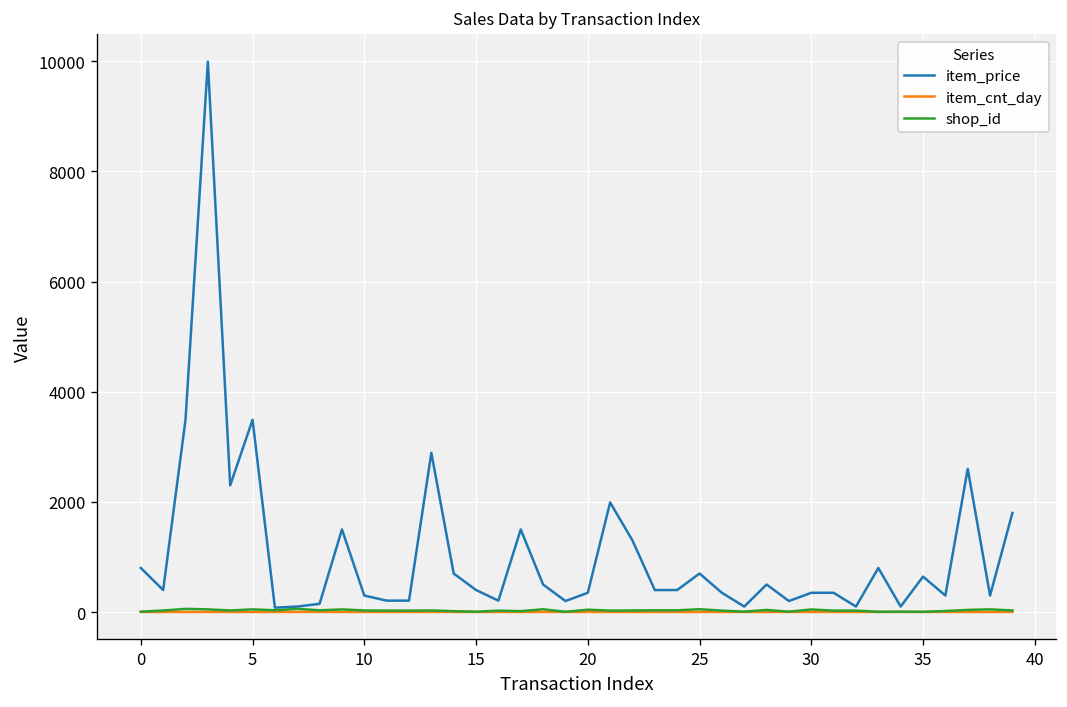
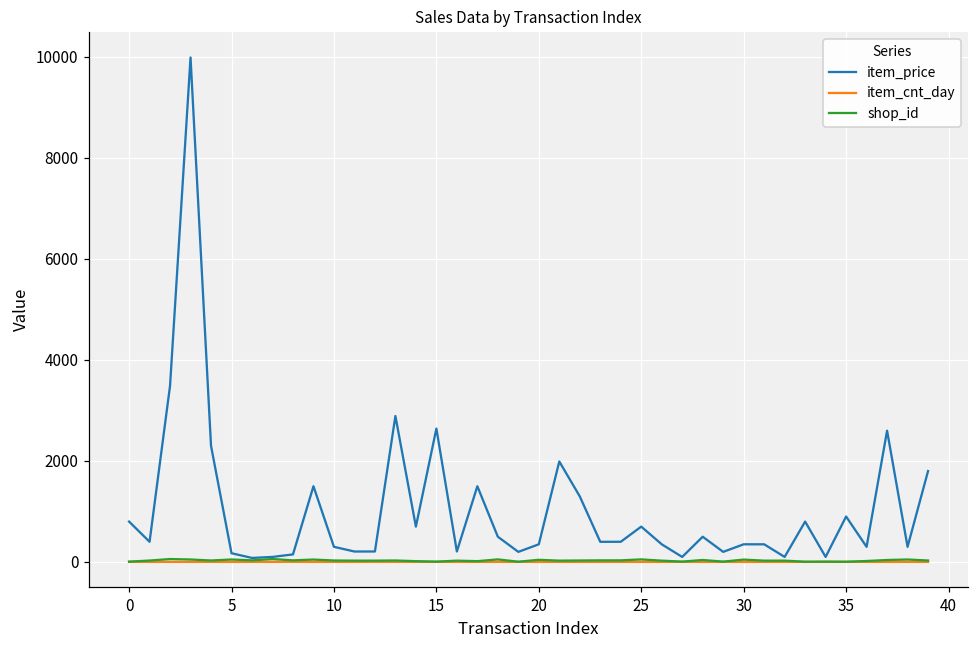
  {
    "item_price": {
      "0": 800,
-     "5": 3500,
+     "5": 200,
      "10": 300,
-     "15": 400,
+     "15": 2600,
      "20": 300,
      "25": 700,
      "30": 300,
-     "35": 600
+     "35": 900
    }
  }
